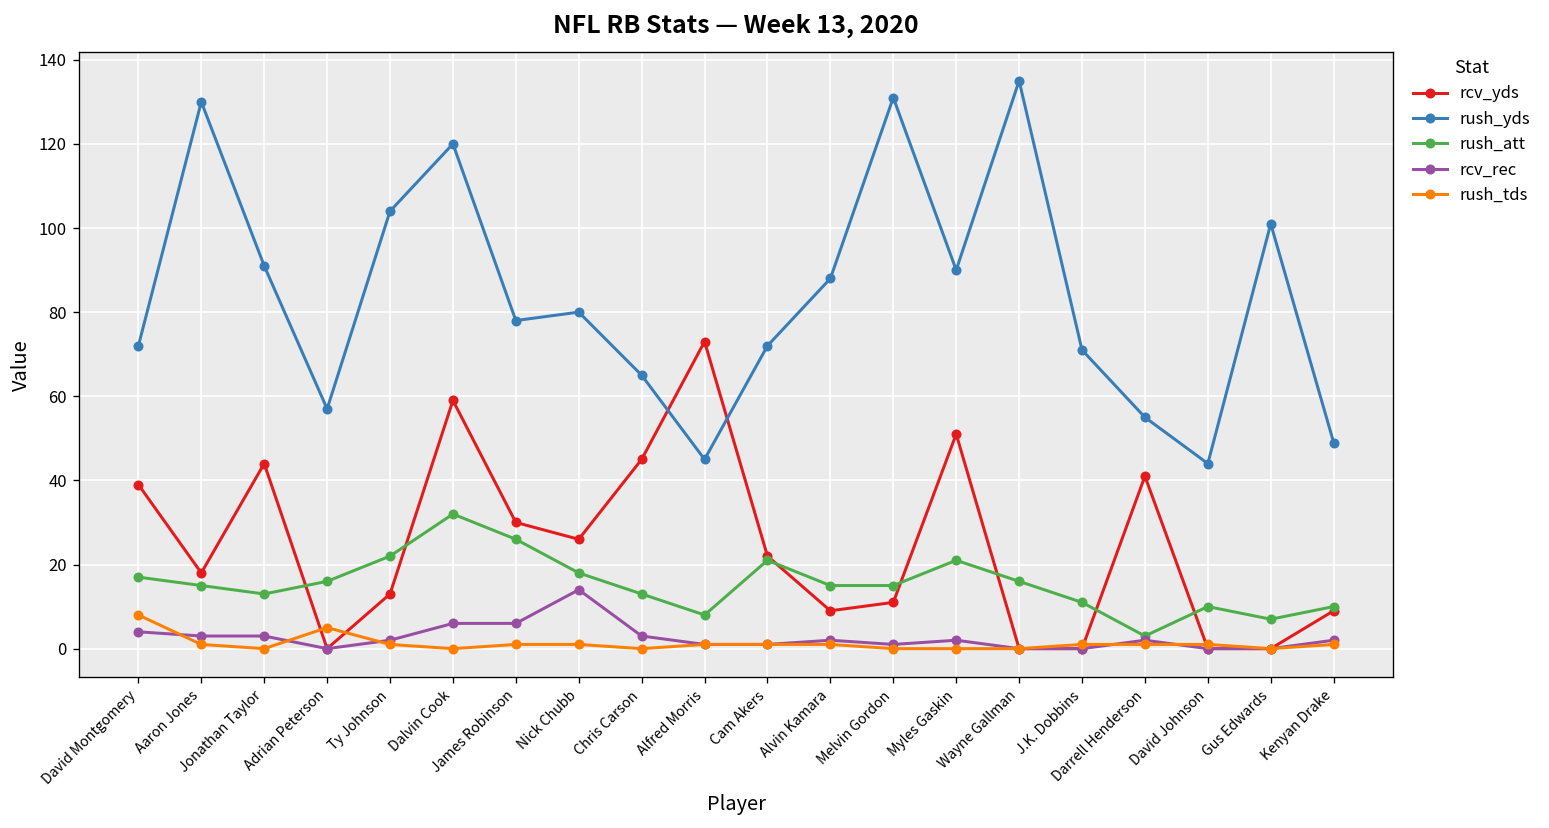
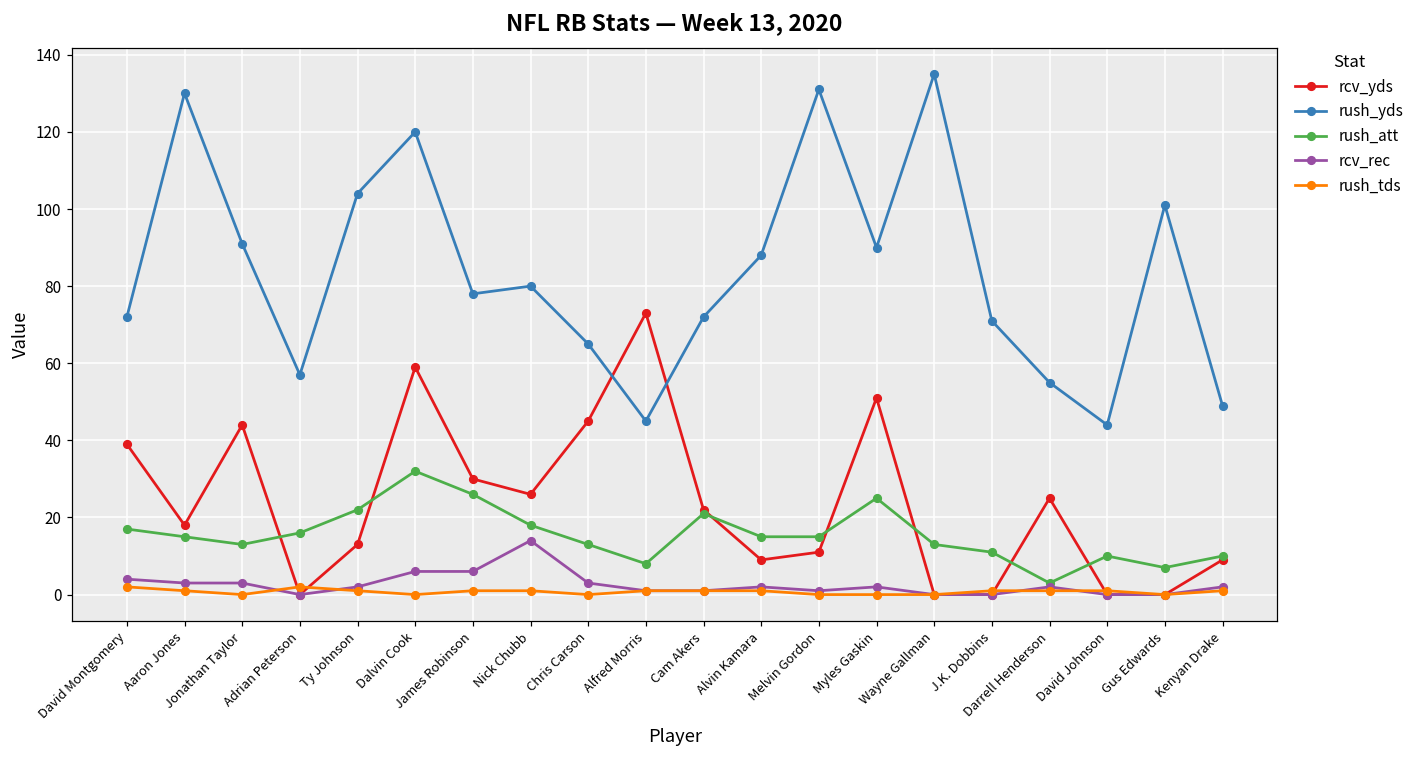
  {
    "rcv_yds": {
      "David Montgomery": 39,
      "Aaron Jones": 18,
      "Jonathan Taylor": 44,
      "Ty Johnson": 13,
      "Dalvin Cook": 59,
      "James Robinson": 30,
      "Nick Chubb": 26,
      "Chris Carson": 45,
      "Alfred Morris": 73,
      "Cam Akers": 22,
      "Alvin Kamara": 9,
      "Melvin Gordon": 11,
      "Myles Gaskin": 51,
-     "Darrell Henderson": 41,
+     "Darrell Henderson": 25,
      "Kenyan Drake": 9
    },
    "rush_yds": {
      "David Montgomery": 72,
      "Aaron Jones": 130,
      "Jonathan Taylor": 91,
      "Adrian Peterson": 57,
      "Ty Johnson": 104,
      "Dalvin Cook": 120,
      "James Robinson": 78,
      "Nick Chubb": 80,
      "Chris Carson": 65,
      "Alfred Morris": 45,
      "Cam Akers": 72,
      "Alvin Kamara": 88,
      "Melvin Gordon": 131,
      "Myles Gaskin": 90,
      "Wayne Gallman": 135,
      "J.K. Dobbins": 71,
      "Darrell Henderson": 55,
      "David Johnson": 44,
      "Gus Edwards": 101,
      "Kenyan Drake": 49
    },
    "rush_att": {
      "David Montgomery": 17,
      "Aaron Jones": 15,
      "Jonathan Taylor": 13,
      "Adrian Peterson": 16,
      "Ty Johnson": 22,
      "Dalvin Cook": 32,
      "James Robinson": 26,
      "Nick Chubb": 18,
      "Chris Carson": 13,
      "Alfred Morris": 8,
      "Cam Akers": 21,
      "Alvin Kamara": 15,
      "Melvin Gordon": 15,
-     "Myles Gaskin": 21,
-     "Wayne Gallman": 16,
+     "Myles Gaskin": 25,
+     "Wayne Gallman": 13,
      "J.K. Dobbins": 11,
      "Darrell Henderson": 3,
      "David Johnson": 10,
      "Gus Edwards": 7,
      "Kenyan Drake": 10
    },
    "rcv_rec": {
      "David Montgomery": 4,
      "Aaron Jones": 3,
      "Jonathan Taylor": 3,
      "Ty Johnson": 2,
      "Dalvin Cook": 6,
      "James Robinson": 6,
      "Nick Chubb": 14,
      "Chris Carson": 3,
      "Alvin Kamara": 2,
      "Melvin Gordon": 1,
      "Myles Gaskin": 2,
      "Darrell Henderson": 2,
      "Kenyan Drake": 2
    },
    "rush_tds": {
-     "David Montgomery": 8,
+     "David Montgomery": 2,
      "Aaron Jones": 1,
      "Jonathan Taylor": 0,
-     "Adrian Peterson": 5,
+     "Adrian Peterson": 2,
      "Ty Johnson": 1,
      "Dalvin Cook": 0,
      "James Robinson": 1,
      "Nick Chubb": 1,
      "Chris Carson": 0,
      "Alvin Kamara": 1,
      "Melvin Gordon": 0,
      "Myles Gaskin": 0,
      "J.K. Dobbins": 1,
      "Darrell Henderson": 1,
      "David Johnson": 1,
      "Kenyan Drake": 1
    }
  }
